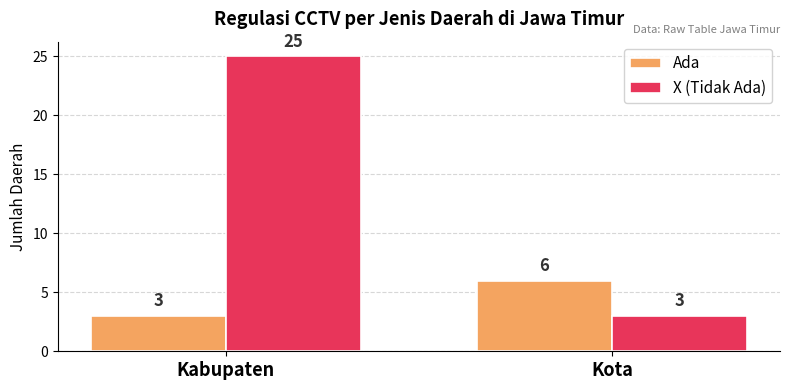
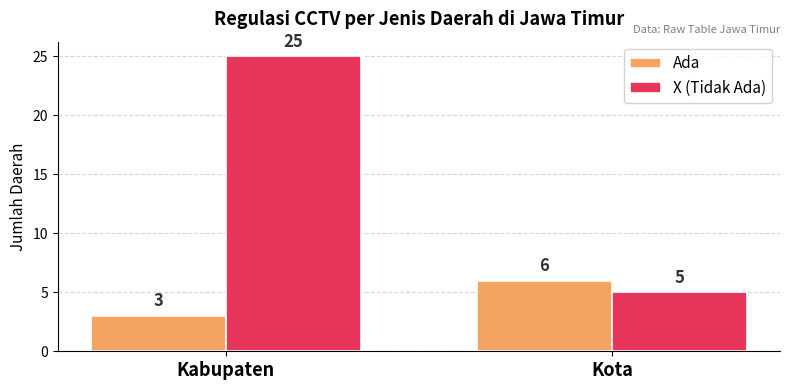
  {
    "Ada": {
      "Kabupaten": 3,
      "Kota": 6
    },
    "X (Tidak Ada)": {
      "Kabupaten": 25,
-     "Kota": 3
+     "Kota": 5
    }
  }
